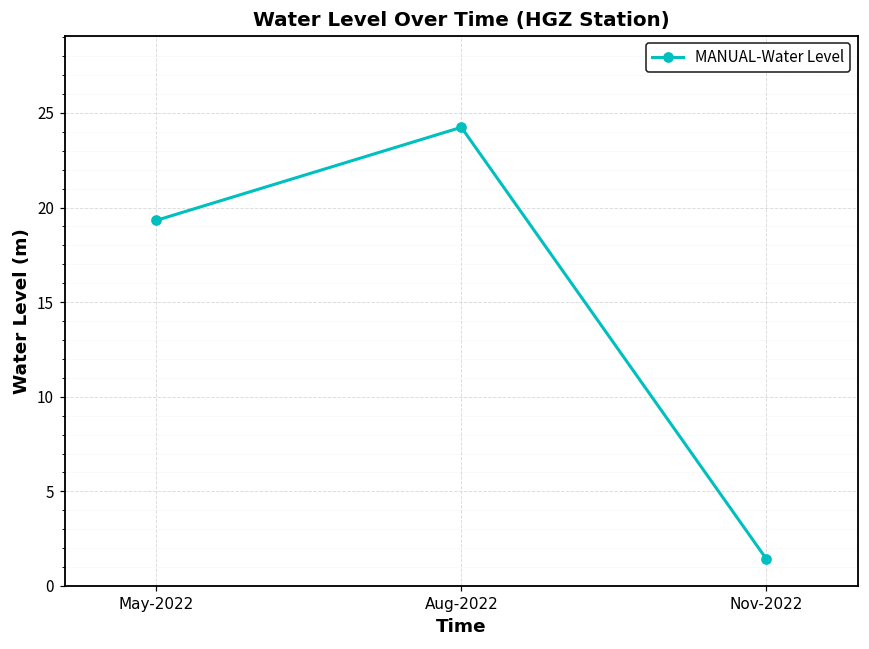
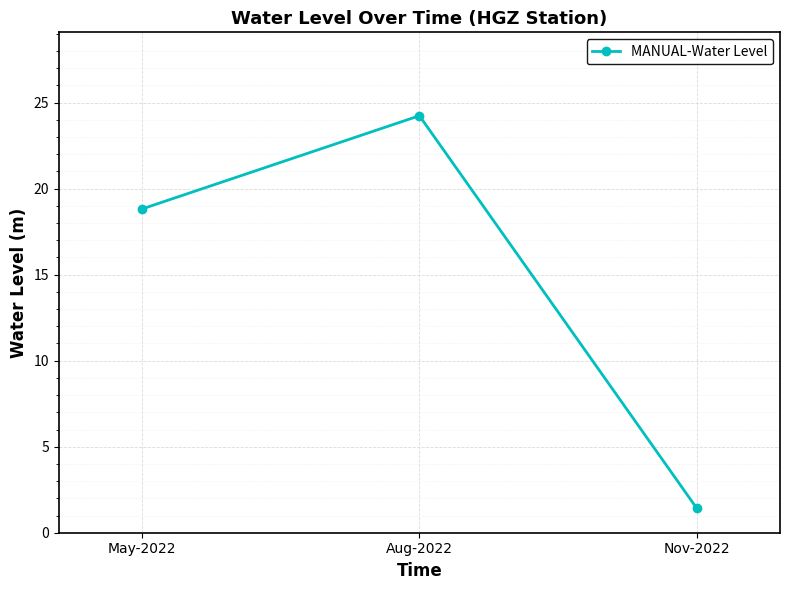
  {
-   "May-2022": 19.3,
+   "May-2022": 18.8,
    "Aug-2022": 24.2,
    "Nov-2022": 1.4
  }
